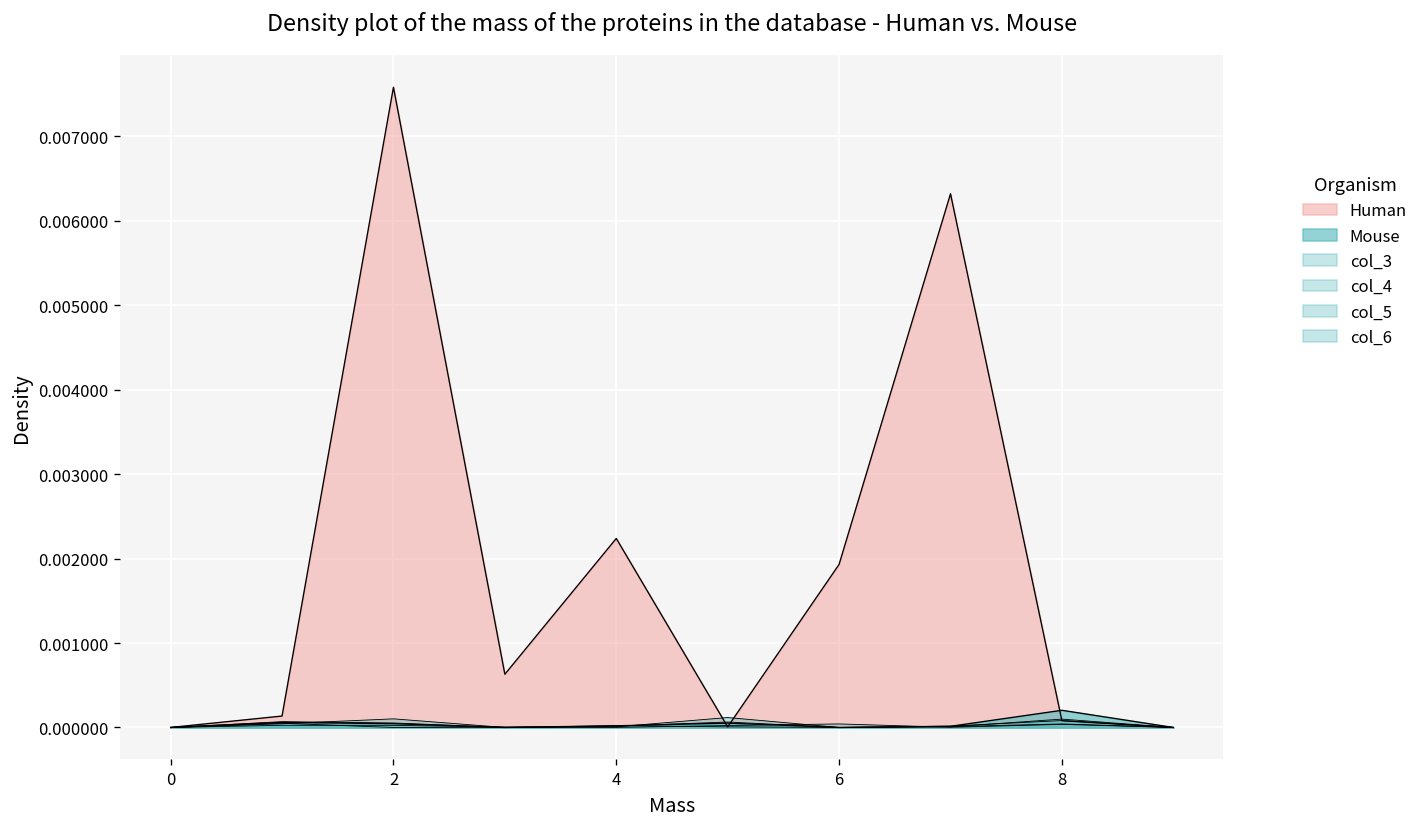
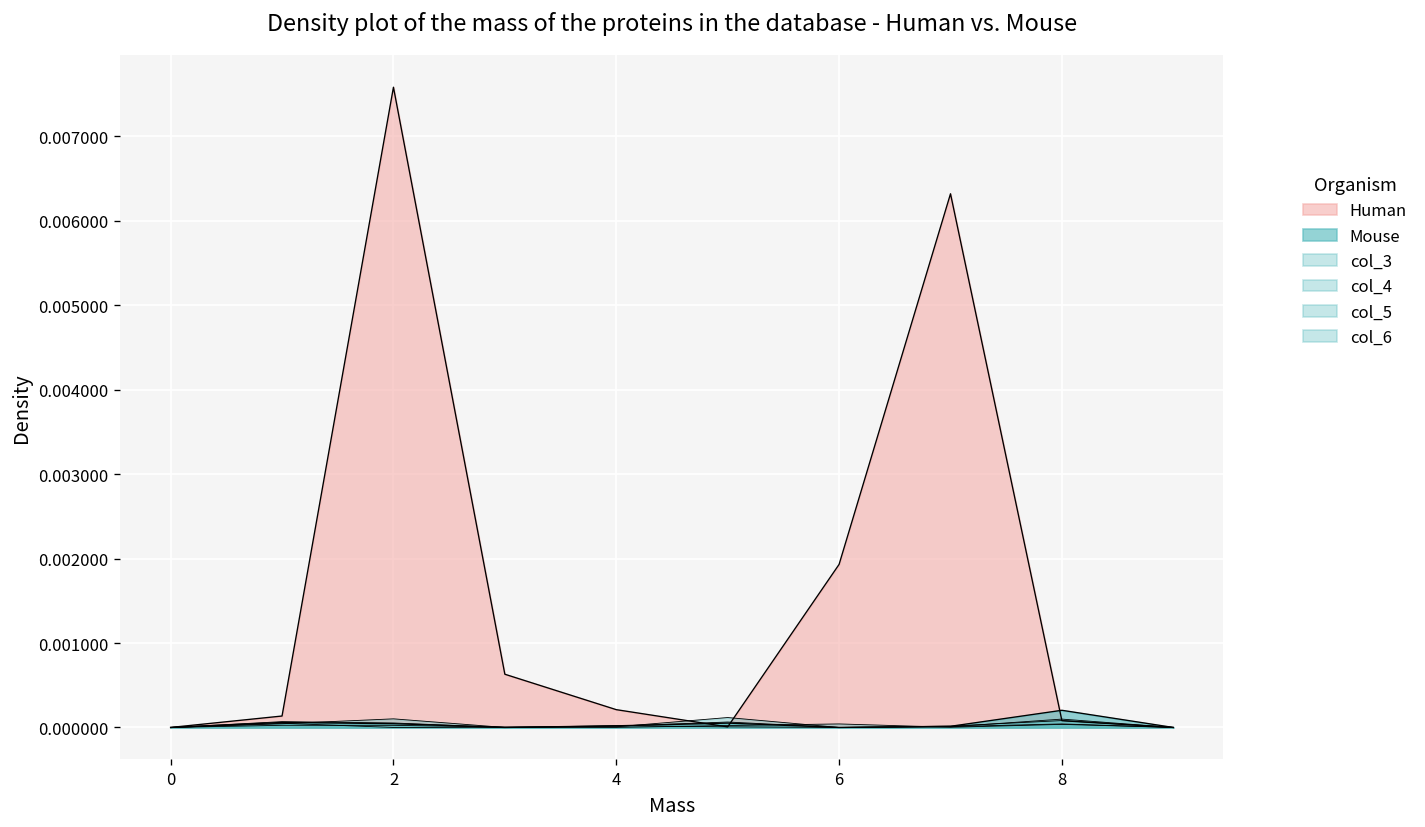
  {
    "Human": {
      "2": 0.0076,
-     "4": 0.0022,
+     "4": 0.0002,
      "6": 0.0019
    }
  }
